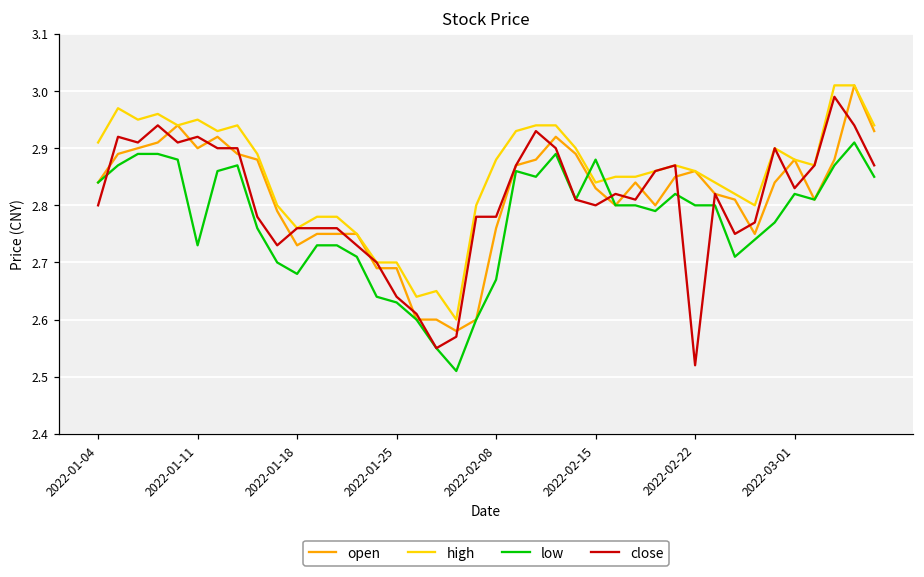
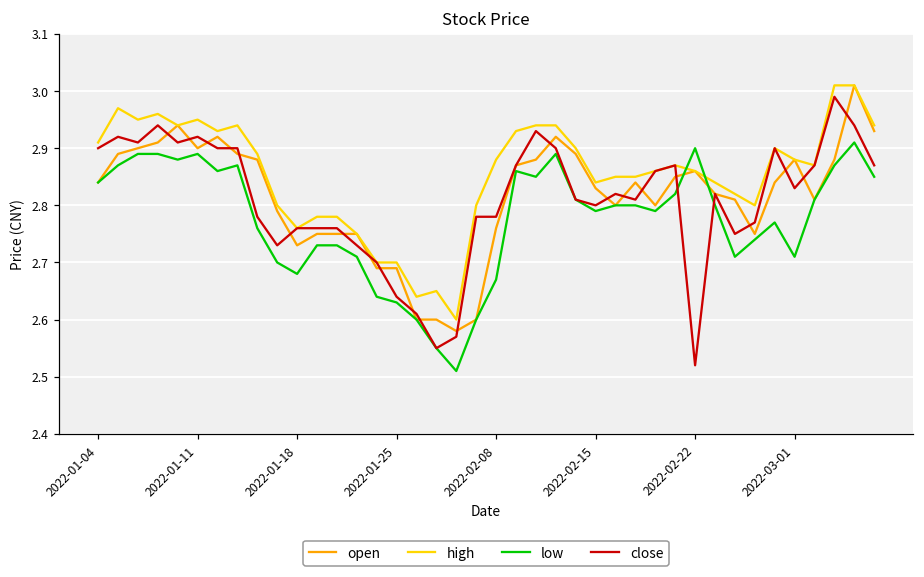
  {
    "low": {
-     "2022-01-11": 2.73,
+     "2022-01-11": 2.89,
      "2022-01-18": 2.68,
      "2022-01-25": 2.63,
      "2022-02-08": 2.67,
-     "2022-02-15": 2.88,
-     "2022-02-22": 2.8,
-     "2022-03-01": 2.82
+     "2022-02-15": 2.79,
+     "2022-02-22": 2.9,
+     "2022-03-01": 2.71
    },
    "close": {
-     "2022-01-04": 2.8,
+     "2022-01-04": 2.9,
      "2022-01-11": 2.92,
      "2022-01-25": 2.64,
      "2022-02-08": 2.78,
      "2022-02-15": 2.8,
      "2022-02-22": 2.52,
      "2022-03-01": 2.83
    }
  }
